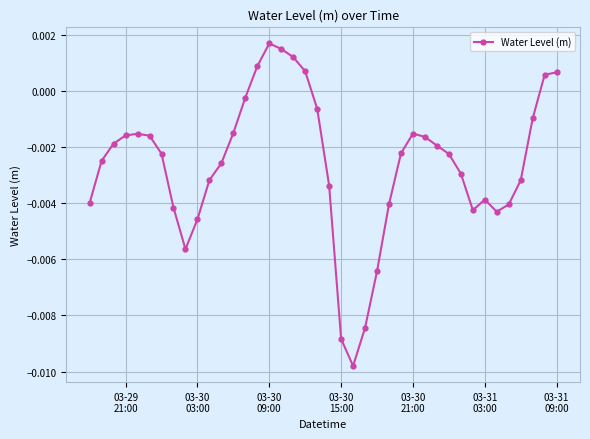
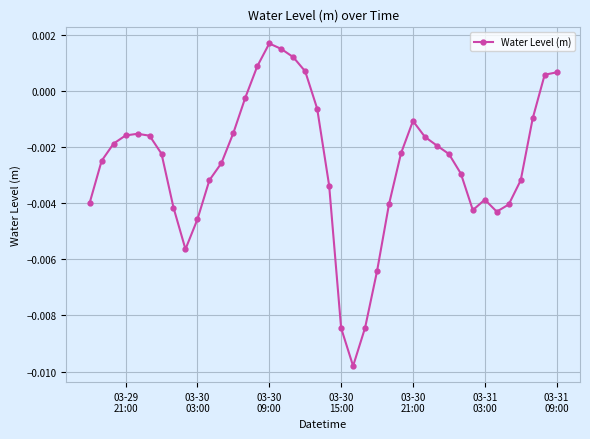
  {
    "03-29 21:00": -0.0016,
    "03-30 03:00": -0.0046,
    "03-30 09:00": 0.0017,
-   "03-30 15:00": -0.0088,
-   "03-30 21:00": -0.0015,
+   "03-30 15:00": -0.0085,
+   "03-30 21:00": -0.0011,
    "03-31 03:00": -0.0039,
    "03-31 09:00": 0.0007
  }
